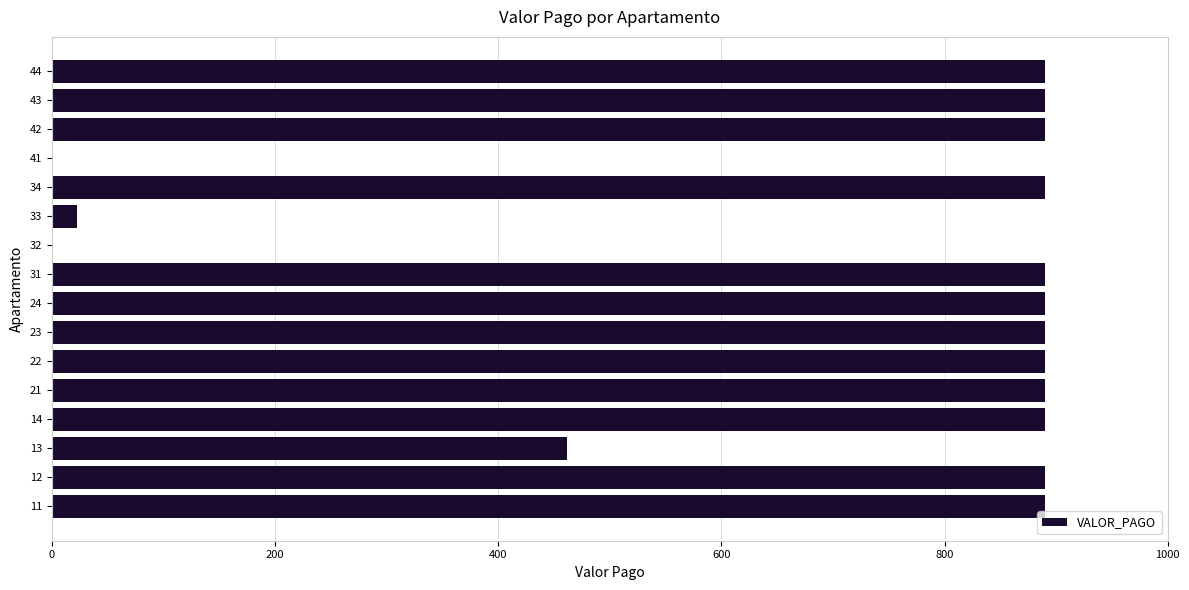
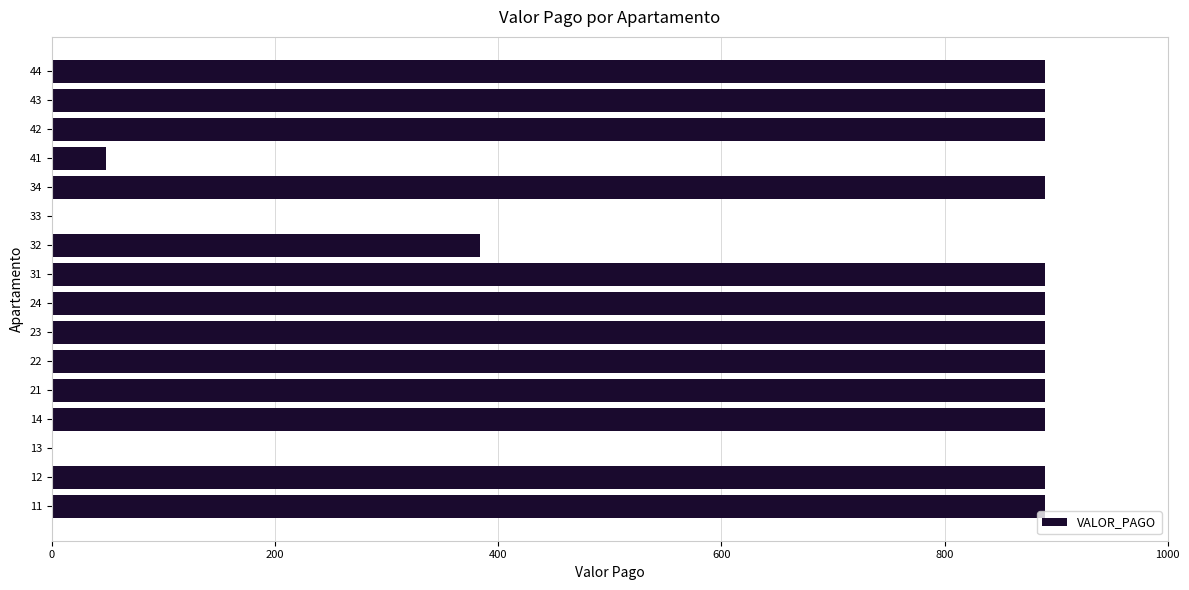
  {
    "44": 890,
    "43": 890,
    "42": 890,
-   "41": 0,
+   "41": 49,
    "34": 890,
-   "33": 23,
-   "32": 0,
+   "33": 0,
+   "32": 383,
    "31": 890,
    "24": 890,
    "23": 890,
    "22": 890,
    "21": 890,
    "14": 890,
-   "13": 462,
+   "13": 0,
    "12": 890,
    "11": 890
  }
